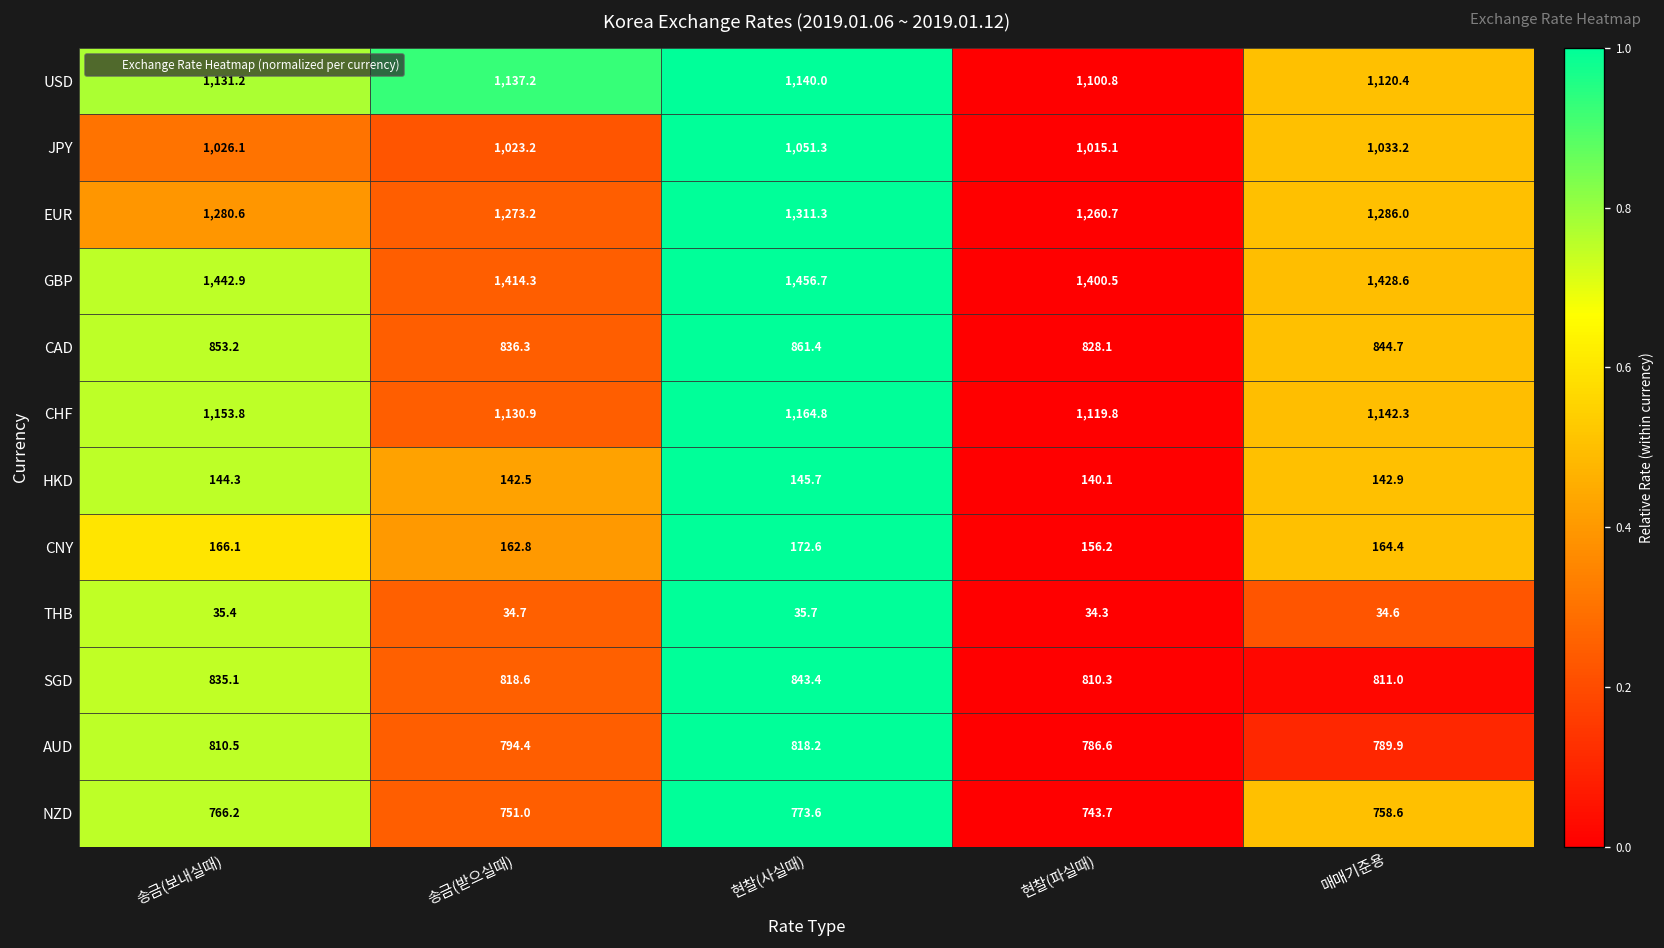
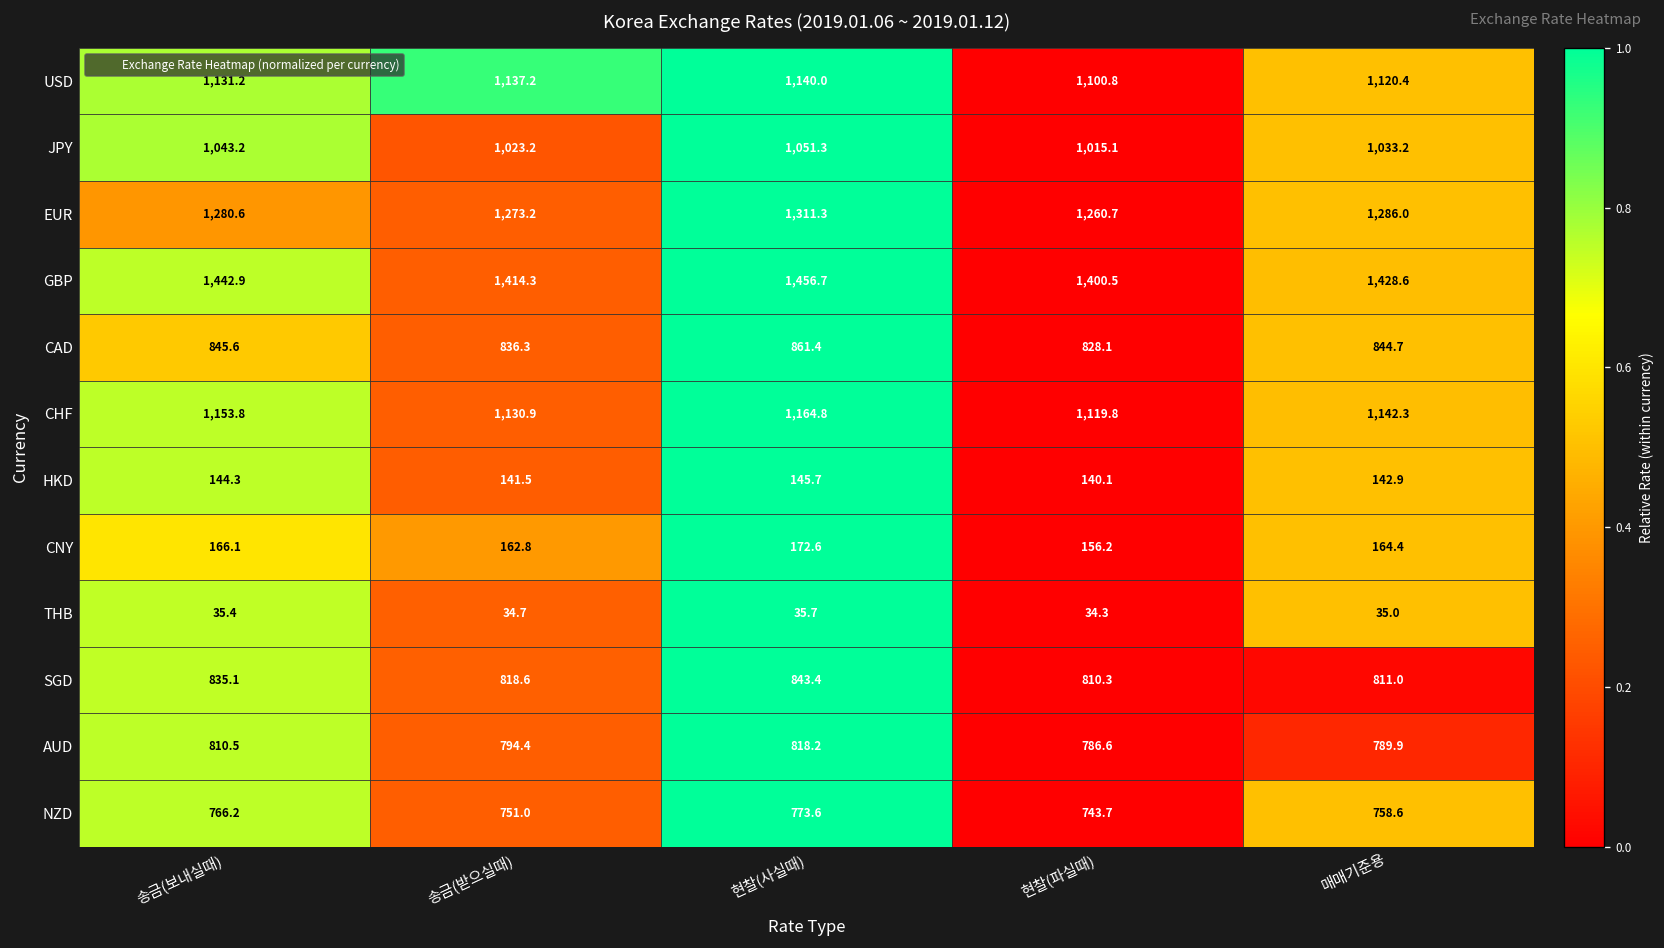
  {
    "USD": {
      "송금(받으실때)": "1,137.2",
      "현찰(사실때)": "1,140.0",
      "현찰(파실때)": "1,100.8",
      "매매기준용": "1,120.4"
    },
    "JPY": {
-     "송금(보내실때)": "1,026.1",
+     "송금(보내실때)": "1,043.2",
      "송금(받으실때)": "1,023.2",
      "현찰(사실때)": "1,051.3",
      "현찰(파실때)": "1,015.1",
      "매매기준용": "1,033.2"
    },
    "EUR": {
      "송금(보내실때)": "1,280.6",
      "송금(받으실때)": "1,273.2",
      "현찰(사실때)": "1,311.3",
      "현찰(파실때)": "1,260.7",
      "매매기준용": "1,286.0"
    },
    "GBP": {
      "송금(보내실때)": "1,442.9",
      "송금(받으실때)": "1,414.3",
      "현찰(사실때)": "1,456.7",
      "현찰(파실때)": "1,400.5",
      "매매기준용": "1,428.6"
    },
    "CAD": {
-     "송금(보내실때)": "853.2",
+     "송금(보내실때)": "845.6",
      "송금(받으실때)": "836.3",
      "현찰(사실때)": "861.4",
      "현찰(파실때)": "828.1",
      "매매기준용": "844.7"
    },
    "CHF": {
      "송금(보내실때)": "1,153.8",
      "송금(받으실때)": "1,130.9",
      "현찰(사실때)": "1,164.8",
      "현찰(파실때)": "1,119.8",
      "매매기준용": "1,142.3"
    },
    "HKD": {
      "송금(보내실때)": "144.3",
-     "송금(받으실때)": "142.5",
+     "송금(받으실때)": "141.5",
      "현찰(사실때)": "145.7",
      "현찰(파실때)": "140.1",
      "매매기준용": "142.9"
    },
    "CNY": {
      "송금(보내실때)": "166.1",
      "송금(받으실때)": "162.8",
      "현찰(사실때)": "172.6",
      "현찰(파실때)": "156.2",
      "매매기준용": "164.4"
    },
    "THB": {
      "송금(보내실때)": "35.4",
      "송금(받으실때)": "34.7",
      "현찰(사실때)": "35.7",
      "현찰(파실때)": "34.3",
-     "매매기준용": "34.6"
+     "매매기준용": "35.0"
    },
    "SGD": {
      "송금(보내실때)": "835.1",
      "송금(받으실때)": "818.6",
      "현찰(사실때)": "843.4",
      "현찰(파실때)": "810.3",
      "매매기준용": "811.0"
    },
    "AUD": {
      "송금(보내실때)": "810.5",
      "송금(받으실때)": "794.4",
      "현찰(사실때)": "818.2",
      "현찰(파실때)": "786.6",
      "매매기준용": "789.9"
    },
    "NZD": {
      "송금(보내실때)": "766.2",
      "송금(받으실때)": "751.0",
      "현찰(사실때)": "773.6",
      "현찰(파실때)": "743.7",
      "매매기준용": "758.6"
    }
  }
